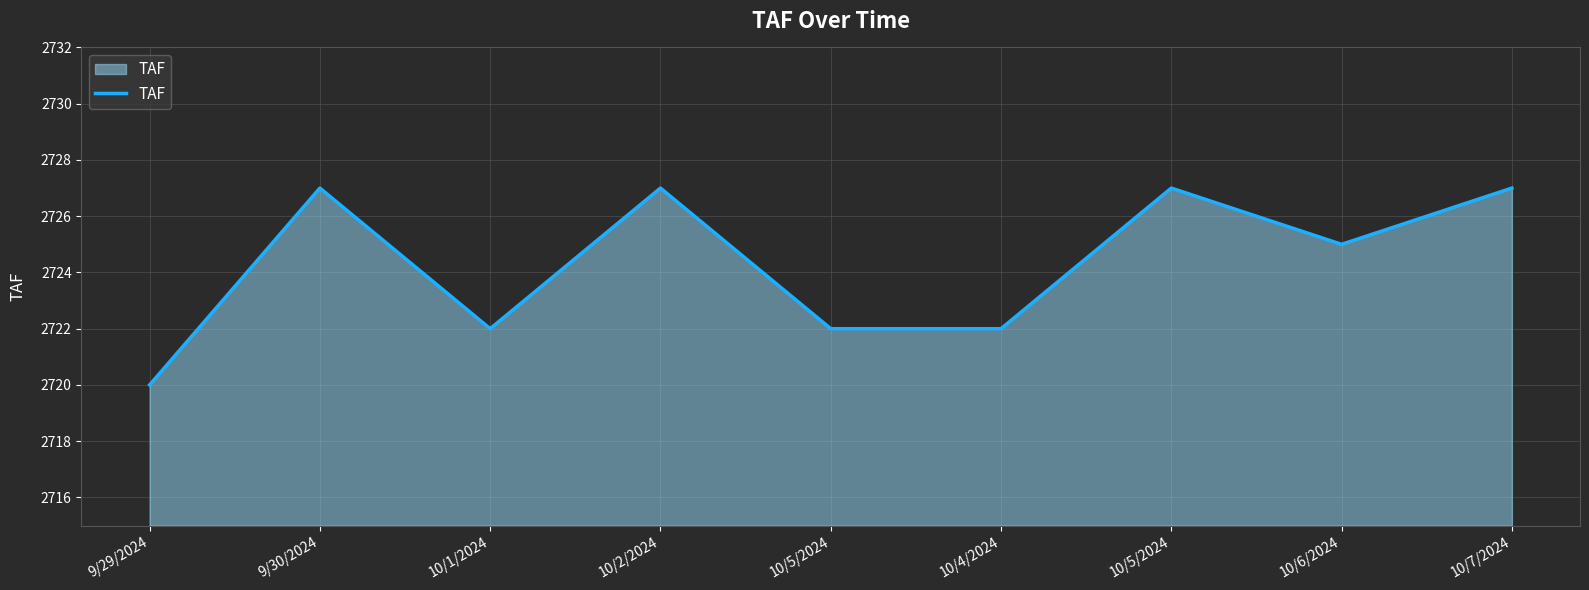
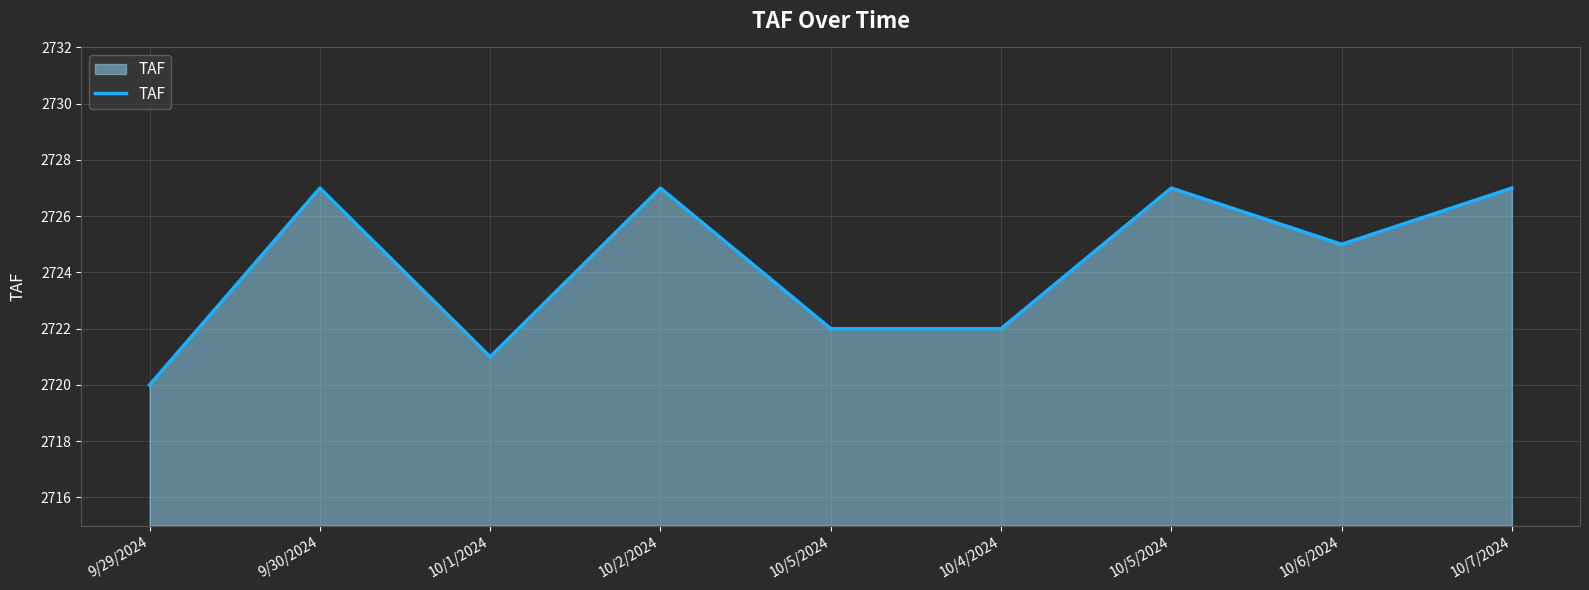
  {
    "9/29/2024": 2720,
    "9/30/2024": 2727,
-   "10/1/2024": 2722,
+   "10/1/2024": 2721,
    "10/2/2024": 2727,
    "10/4/2024": 2722,
    "10/6/2024": 2725,
    "10/7/2024": 2727
  }
